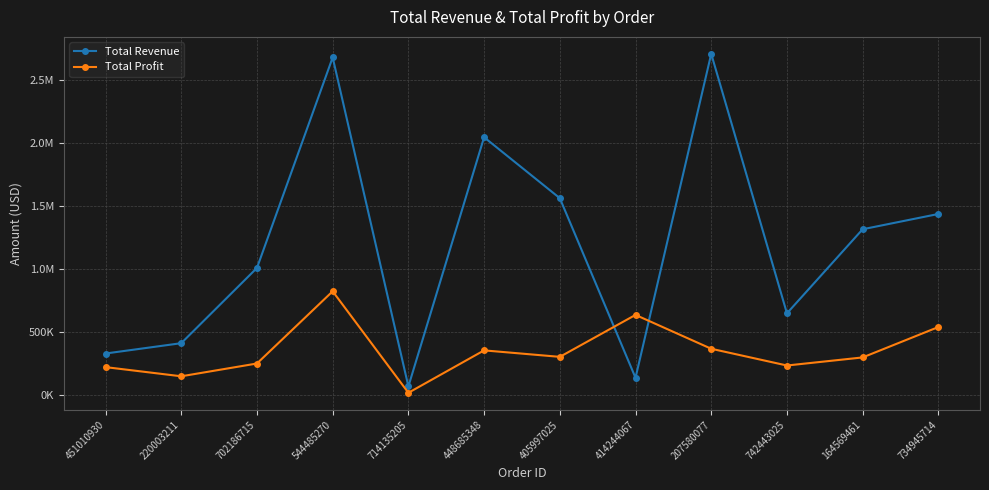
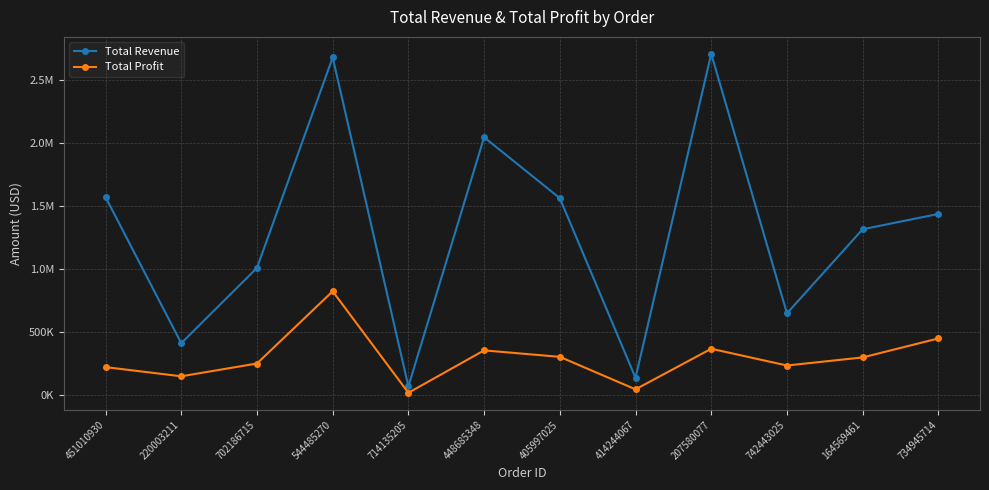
  {
    "Total Revenue": {
-     "451010930": 330000,
+     "451010930": 1570000,
      "220003211": 410000,
      "702186715": 1010000,
      "544485270": 2680000,
      "714135205": 70000,
      "448685348": 2040000,
      "405997025": 1560000,
      "414244067": 140000,
      "207580077": 2710000,
      "742443025": 650000,
      "164569461": 1310000,
      "734945714": 1440000
    },
    "Total Profit": {
      "451010930": 220000,
      "220003211": 150000,
      "702186715": 250000,
      "544485270": 820000,
      "714135205": 20000,
      "448685348": 350000,
      "405997025": 300000,
-     "414244067": 640000,
+     "414244067": 50000,
      "207580077": 370000,
      "742443025": 230000,
      "164569461": 300000,
-     "734945714": 540000
+     "734945714": 450000
    }
  }
